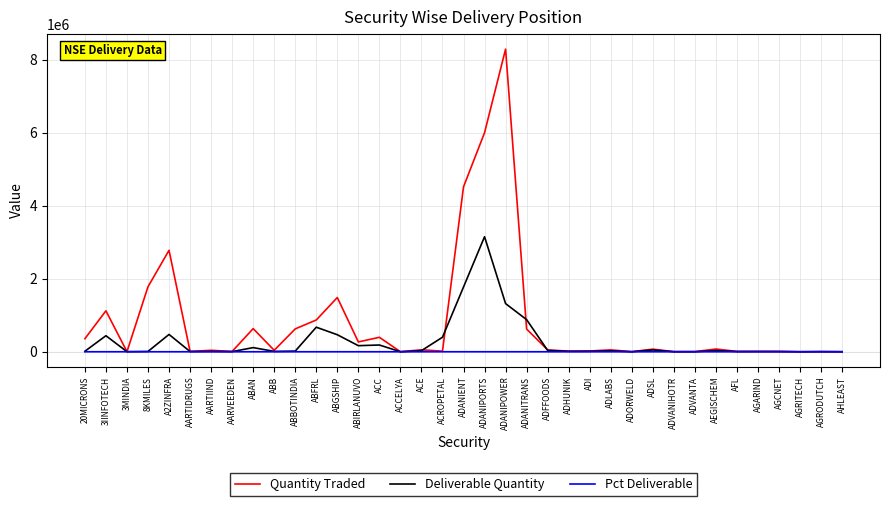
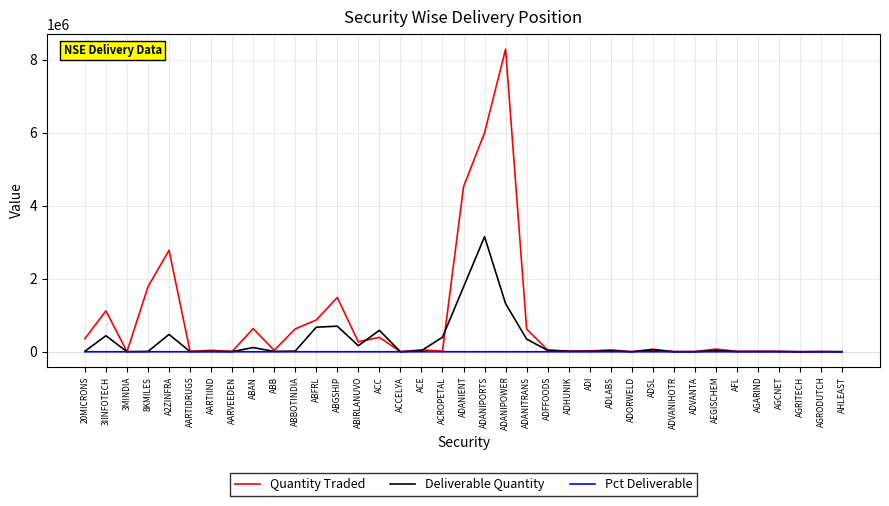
  {
    "Quantity Traded": {
      "20MICRONS": 400000,
      "3IINFOTECH": 1100000,
      "8KMILES": 1800000,
      "A2ZINFRA": 2800000,
      "ABAN": 600000,
      "ABBOTINDIA": 600000,
      "ABFRL": 900000,
      "ABGSHIP": 1500000,
      "ABIRLANUVO": 300000,
      "ACC": 400000,
      "ADANIENT": 4500000,
      "ADANIPORTS": 6000000,
      "ADANIPOWER": 8300000,
      "ADANITRANS": 600000
    },
    "Deliverable Quantity": {
      "3IINFOTECH": 400000,
      "A2ZINFRA": 500000,
      "ABAN": 100000,
      "ABFRL": 700000,
-     "ABGSHIP": 500000,
+     "ABGSHIP": 700000,
      "ABIRLANUVO": 200000,
-     "ACC": 200000,
+     "ACC": 600000,
      "ACROPETAL": 400000,
      "ADANIENT": 1800000,
      "ADANIPORTS": 3200000,
      "ADANIPOWER": 1300000,
-     "ADANITRANS": 900000
+     "ADANITRANS": 300000
    },
    "Pct Deliverable": {
      "3IINFOTECH": 0,
      "A2ZINFRA": 0,
      "ABAN": 0,
      "ABFRL": 0,
      "ABGSHIP": 0,
      "ABIRLANUVO": 0,
      "ACC": 0,
      "ADANIENT": 0,
      "ADANIPORTS": 0,
      "ADANIPOWER": 0,
      "ADANITRANS": 0
    }
  }
